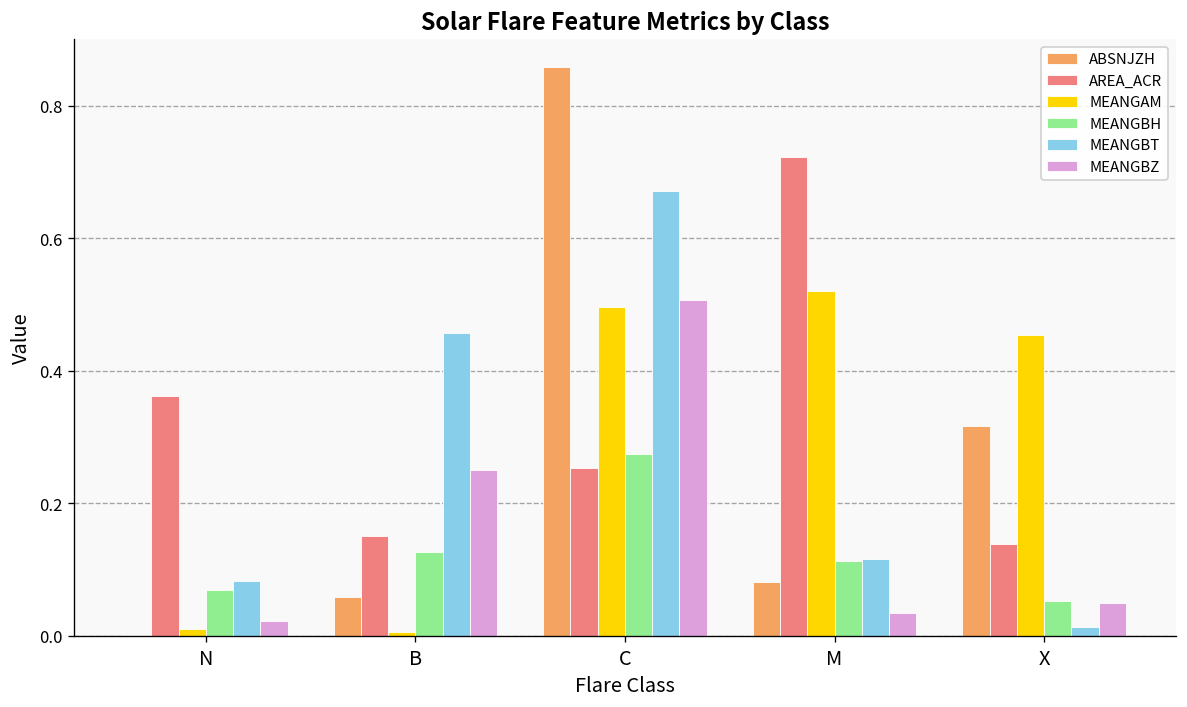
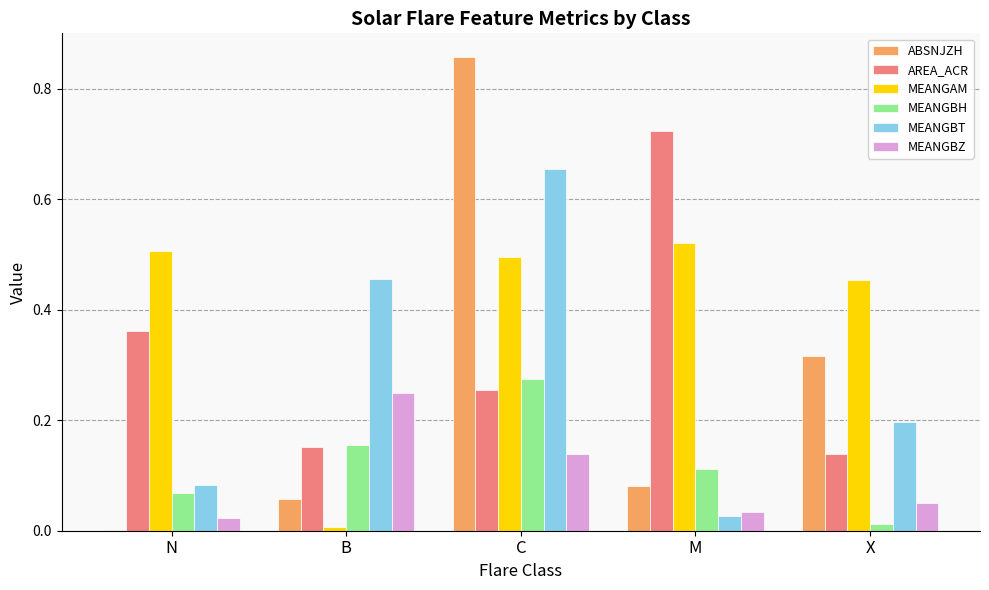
  {
    "MEANGAM": {
-     "N": 0.01,
+     "N": 0.51,
      "B": 0.01,
      "C": 0.50,
      "M": 0.52,
      "X": 0.45
    },
    "MEANGBH": {
      "N": 0.07,
-     "B": 0.13,
+     "B": 0.16,
      "C": 0.28,
      "M": 0.11,
-     "X": 0.05
+     "X": 0.01
    },
    "MEANGBT": {
      "N": 0.08,
      "B": 0.46,
-     "C": 0.67,
-     "M": 0.12,
-     "X": 0.01
+     "C": 0.66,
+     "M": 0.03,
+     "X": 0.20
    },
    "MEANGBZ": {
      "N": 0.02,
      "B": 0.25,
-     "C": 0.51,
+     "C": 0.14,
      "M": 0.03,
      "X": 0.05
    }
  }
